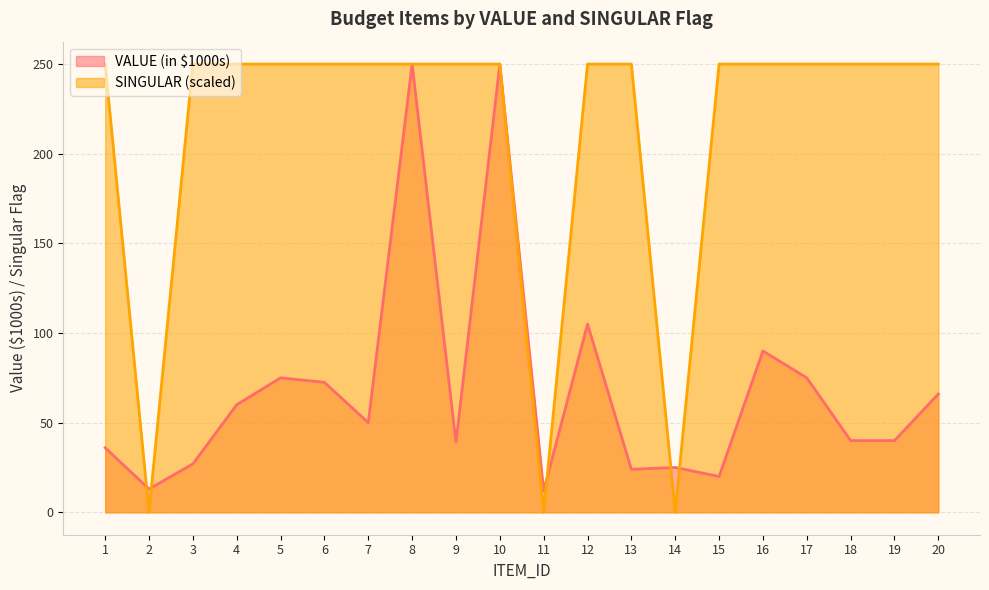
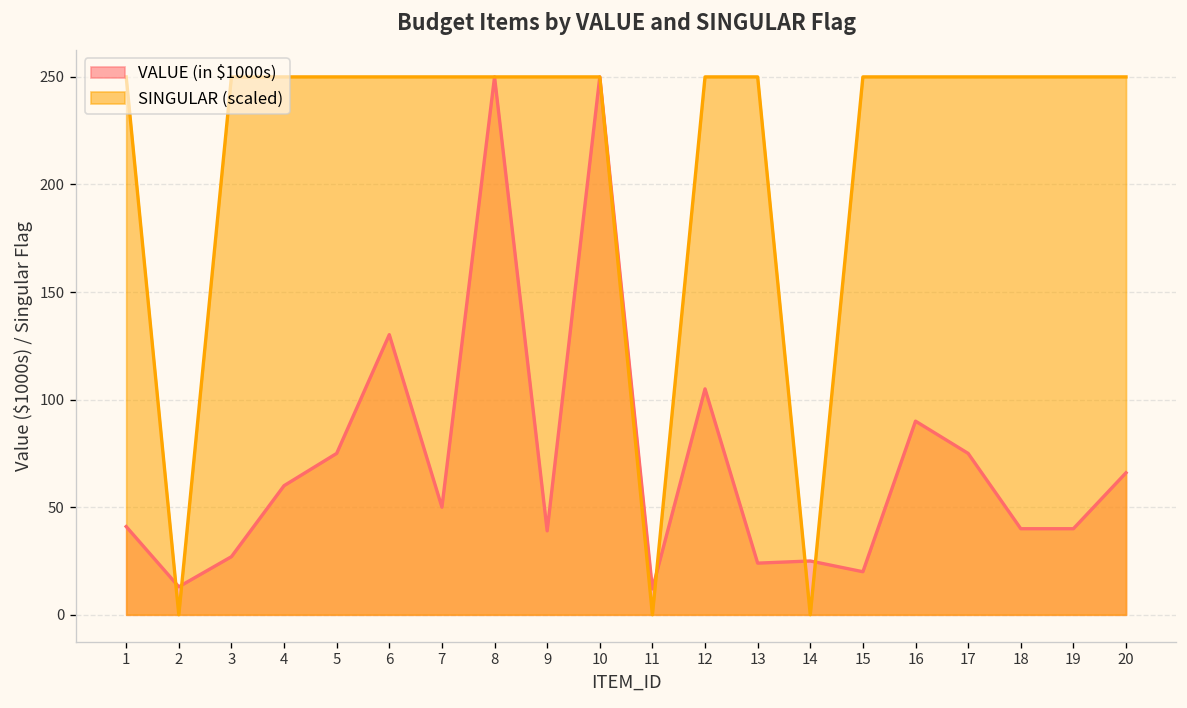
  {
    "VALUE (in $1000s)": {
-     "1": 36,
+     "1": 41,
      "2": 13,
      "3": 27,
      "4": 60,
      "5": 75,
-     "6": 73,
+     "6": 130,
      "7": 50,
      "9": 39,
      "11": 12,
      "12": 105,
      "13": 24,
      "14": 25,
      "15": 20,
      "16": 90,
      "17": 75,
      "18": 40,
      "19": 40,
      "20": 66
    },
    "SINGULAR (scaled)": {
      "2": 0,
      "5": 250,
      "6": 250,
      "7": 250,
      "9": 250,
      "11": 0,
      "12": 250,
      "13": 250,
      "14": 0,
      "15": 250,
      "16": 250,
      "17": 250,
      "18": 250,
      "19": 250,
      "20": 250
    }
  }
